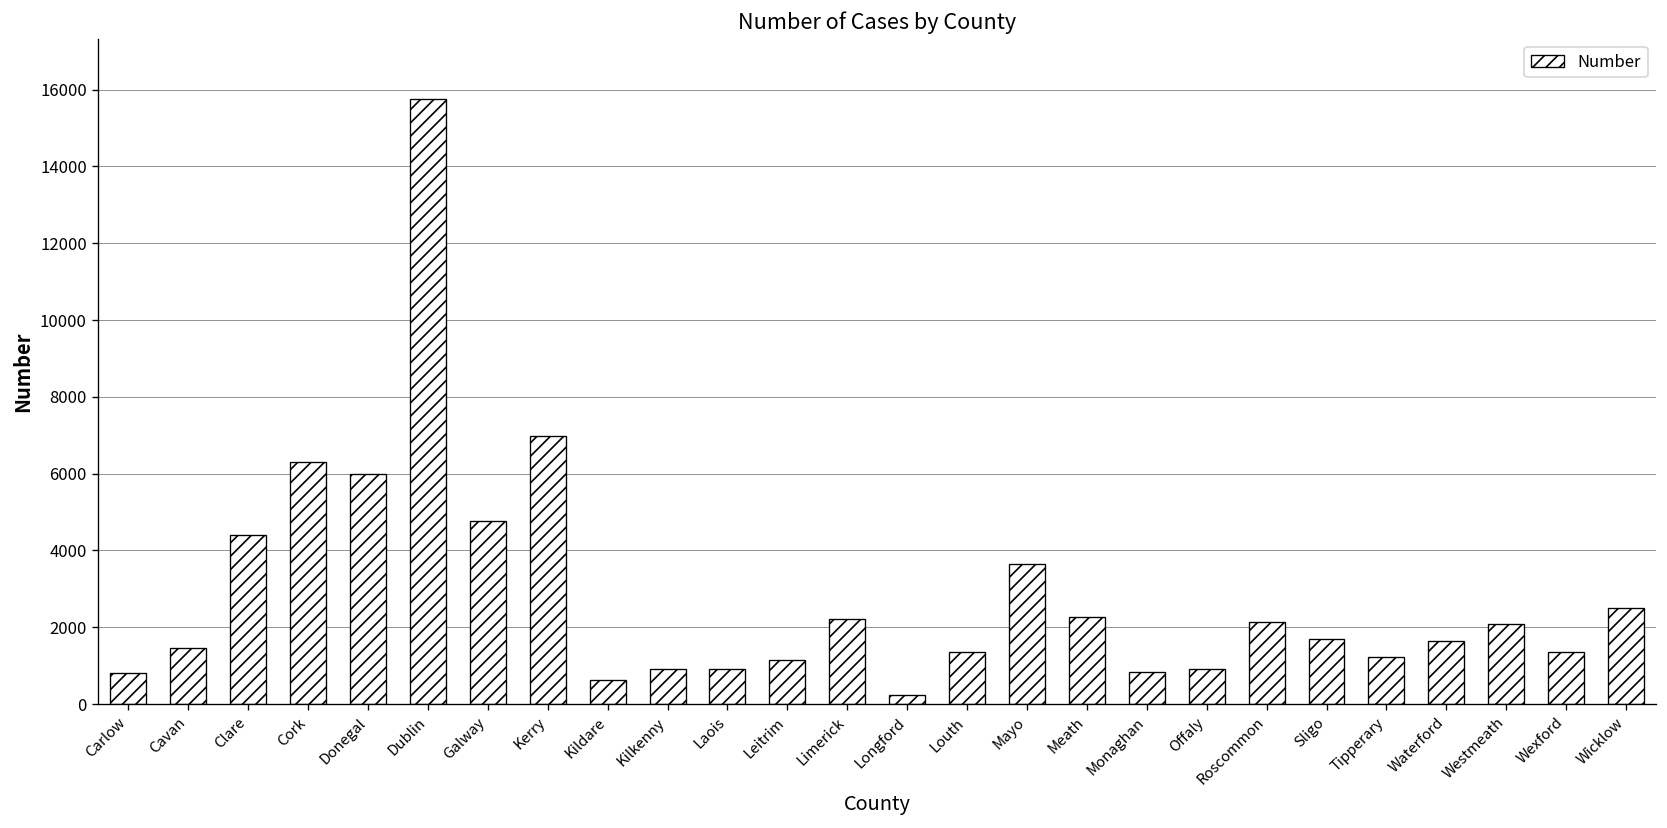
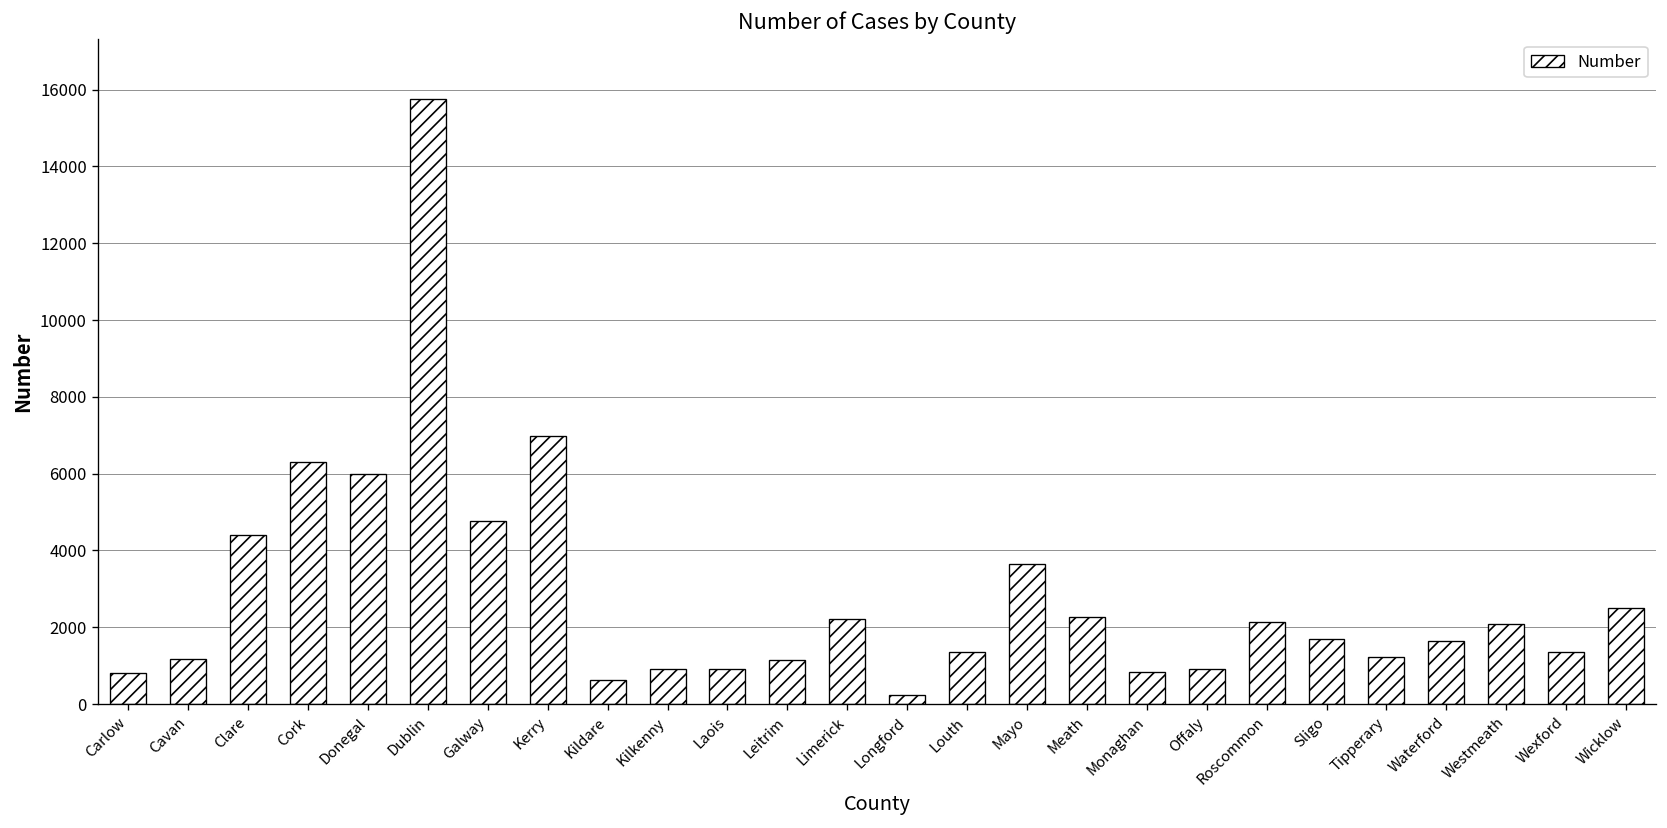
  {
    "Carlow": 800,
-   "Cavan": 1500,
+   "Cavan": 1200,
    "Clare": 4400,
    "Cork": 6300,
    "Donegal": 6000,
    "Dublin": 15800,
    "Galway": 4800,
    "Kerry": 7000,
    "Kildare": 600,
    "Kilkenny": 900,
    "Laois": 900,
    "Leitrim": 1200,
    "Limerick": 2200,
    "Longford": 200,
    "Louth": 1400,
    "Mayo": 3700,
    "Meath": 2300,
    "Monaghan": 800,
    "Offaly": 900,
    "Roscommon": 2100,
    "Sligo": 1700,
    "Tipperary": 1200,
    "Waterford": 1600,
    "Westmeath": 2100,
    "Wexford": 1300,
    "Wicklow": 2500
  }
